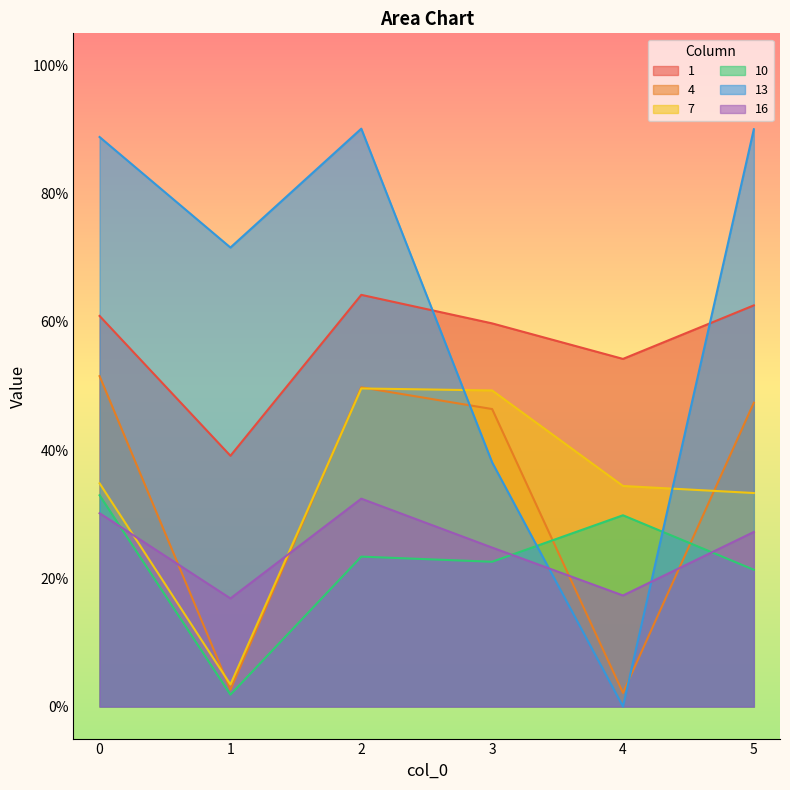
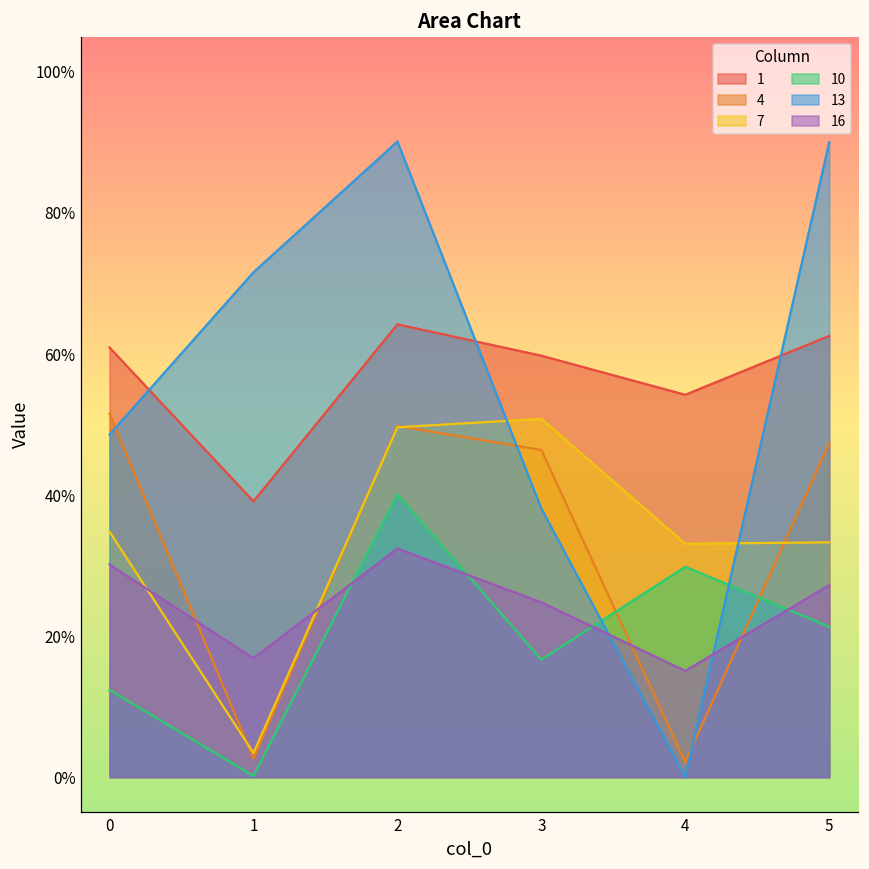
  {
    "7": {
      "0": "35%",
      "1": "3%",
-     "3": "49%",
-     "4": "34%",
+     "3": "51%",
+     "4": "33%",
      "5": "33%"
    },
    "10": {
-     "0": "33%",
-     "1": "2%",
-     "2": "23%",
-     "3": "23%",
+     "0": "12%",
+     "1": "0%",
+     "2": "40%",
+     "3": "17%",
      "4": "30%",
      "5": "21%"
    },
    "13": {
-     "0": "89%",
+     "0": "49%",
      "1": "72%",
      "2": "90%",
      "3": "38%",
      "4": "0%",
      "5": "90%"
    },
    "16": {
      "0": "30%",
      "1": "17%",
      "2": "32%",
      "3": "25%",
-     "4": "17%",
+     "4": "15%",
      "5": "27%"
    }
  }
